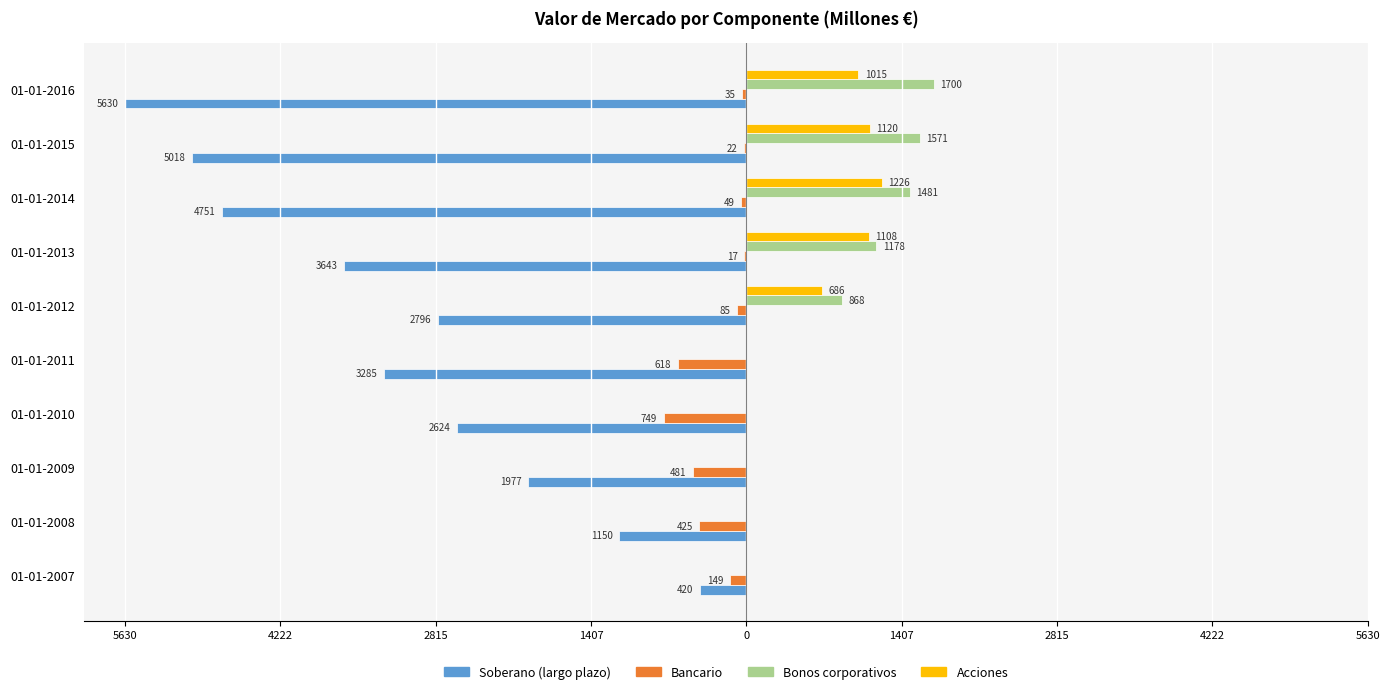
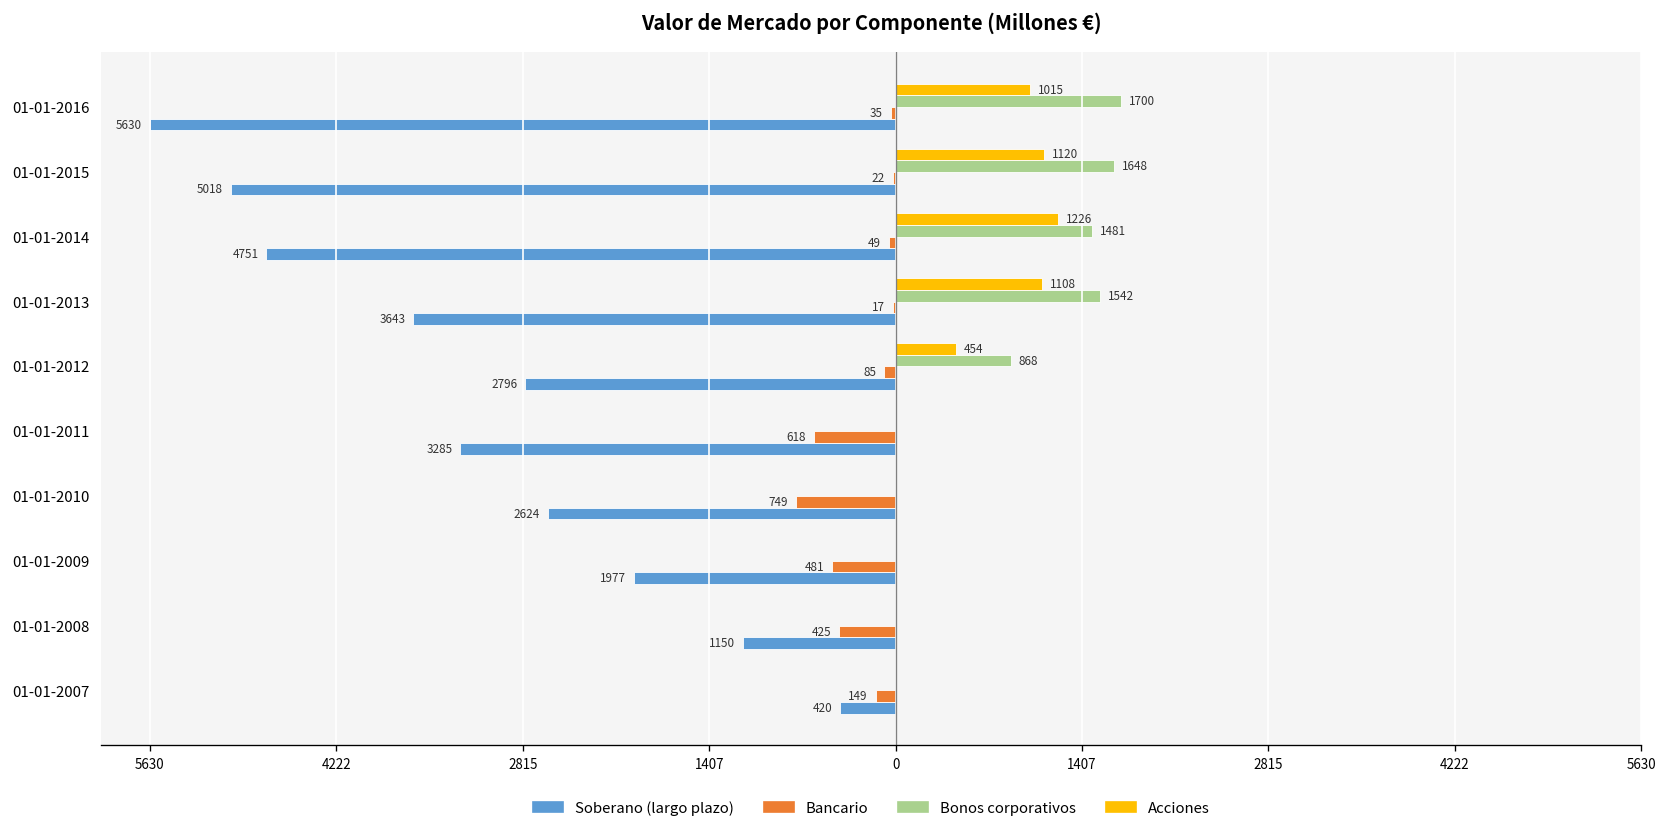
  {
    "Bonos corporativos": {
      "01-01-2016": 1700,
-     "01-01-2015": 1571,
+     "01-01-2015": 1648,
      "01-01-2014": 1481,
-     "01-01-2013": 1178,
+     "01-01-2013": 1542,
      "01-01-2012": 868
    },
    "Acciones": {
      "01-01-2016": 1015,
      "01-01-2015": 1120,
      "01-01-2014": 1226,
      "01-01-2013": 1108,
-     "01-01-2012": 686
+     "01-01-2012": 454
    }
  }
